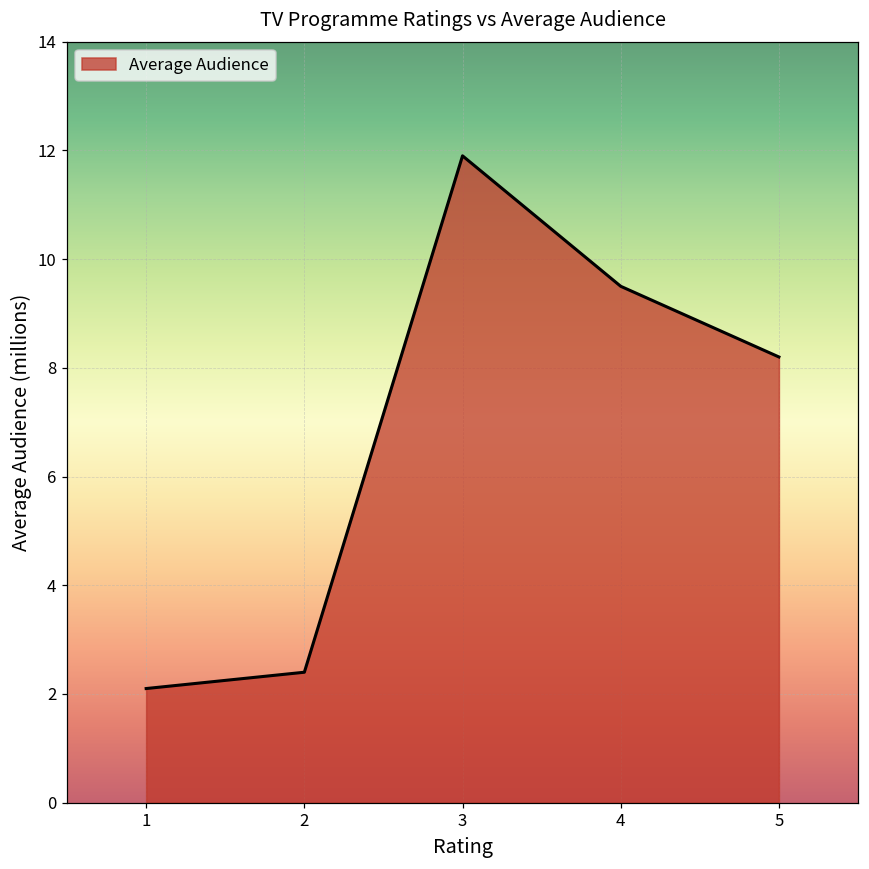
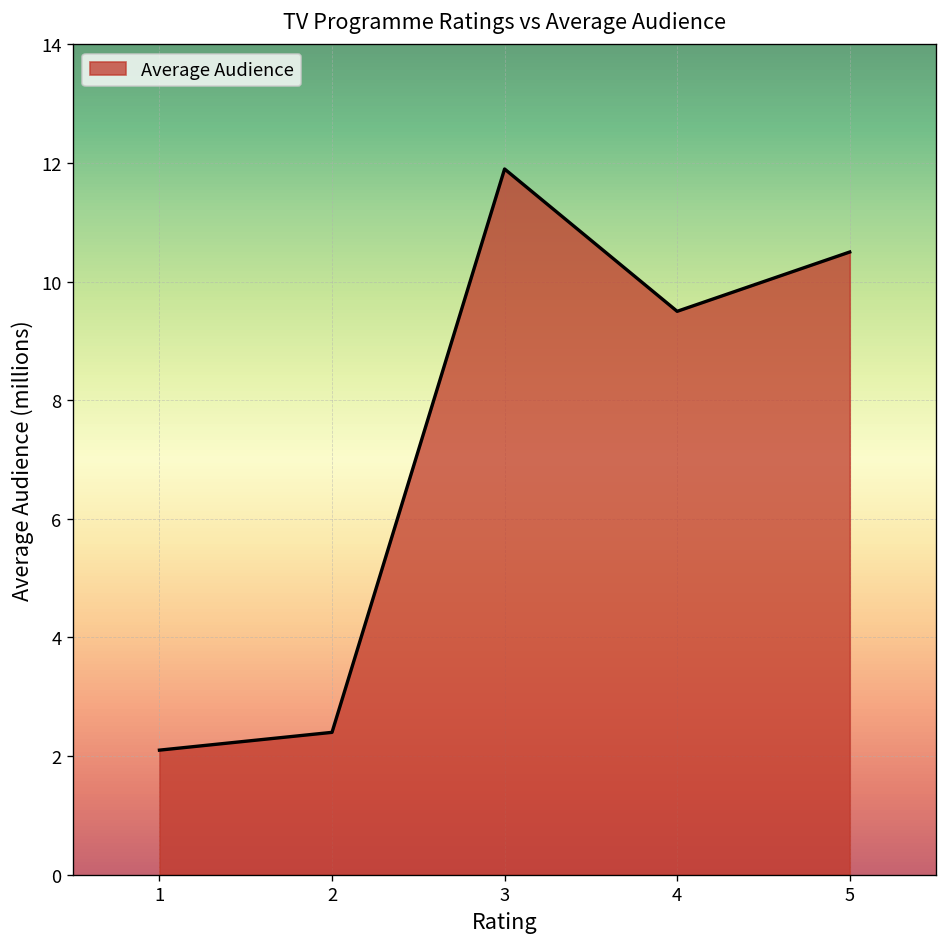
  {
    "1": 2.1,
    "2": 2.4,
    "3": 11.9,
    "4": 9.5,
-   "5": 8.2
+   "5": 10.5
  }
